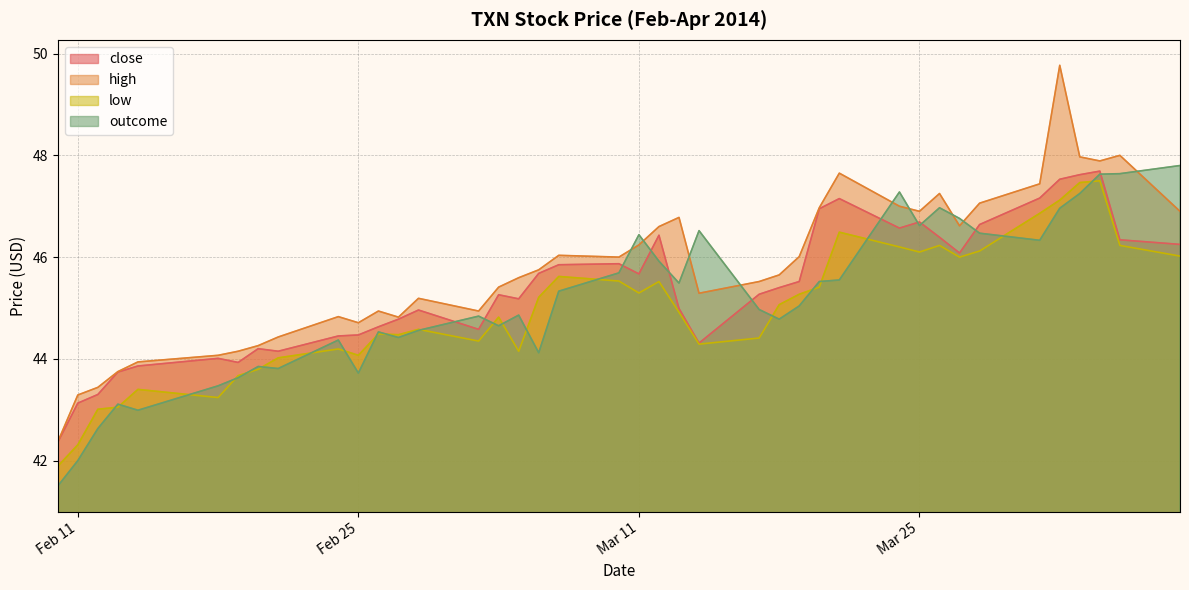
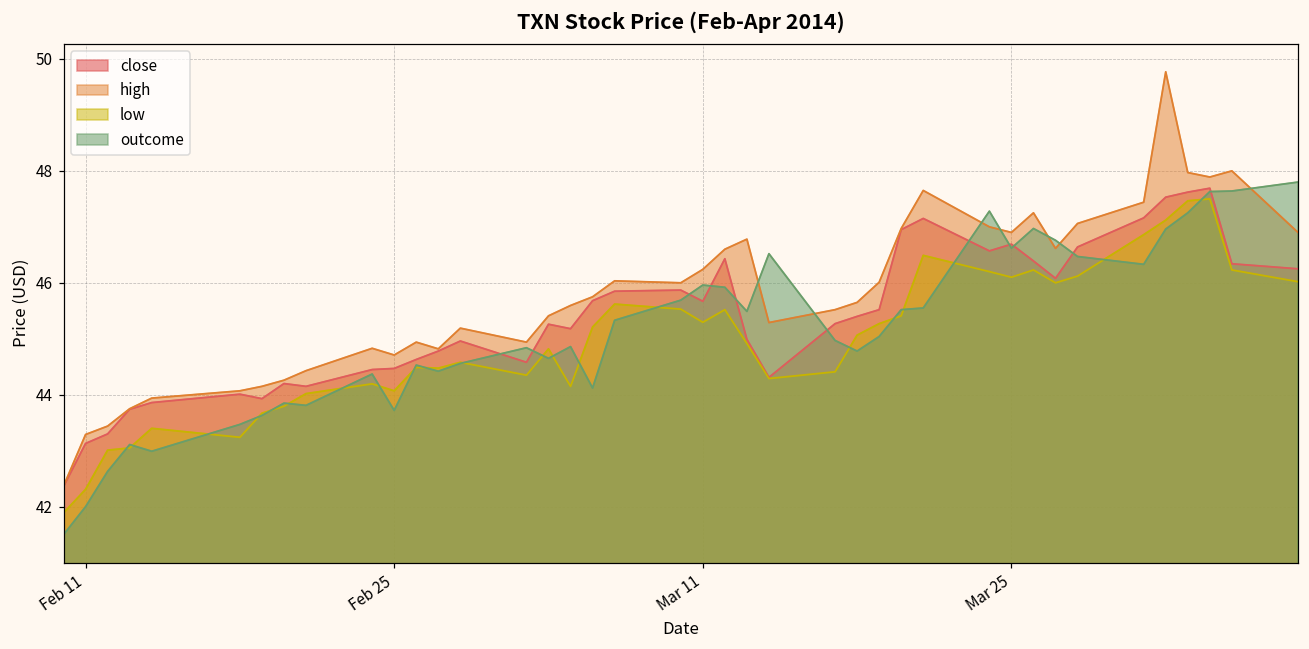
  {
    "outcome": {
      "Feb 11": 42.0,
      "Feb 25": 43.7,
-     "Mar 11": 46.4,
+     "Mar 11": 46.0,
      "Mar 25": 46.6
    }
  }
